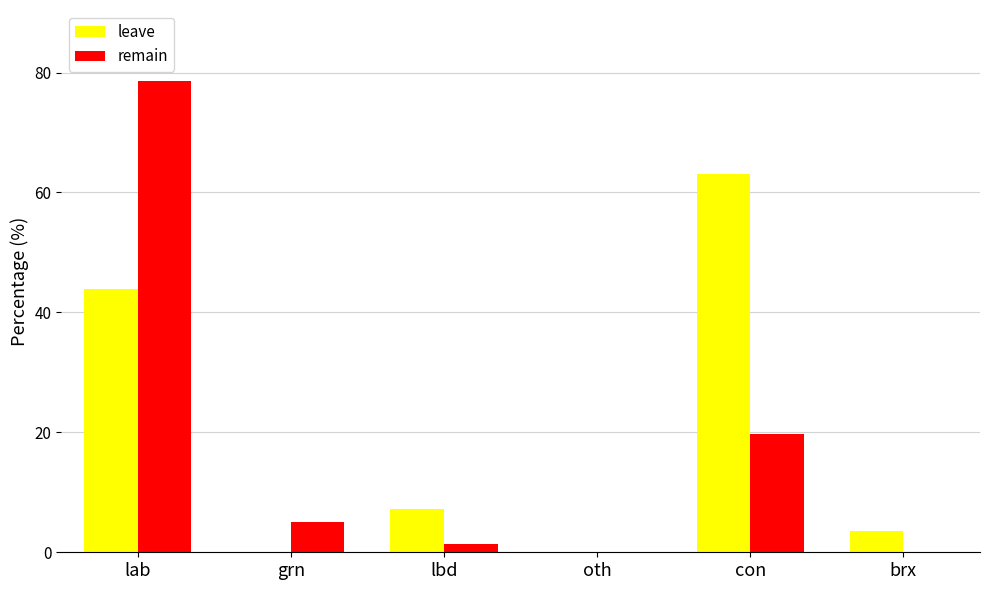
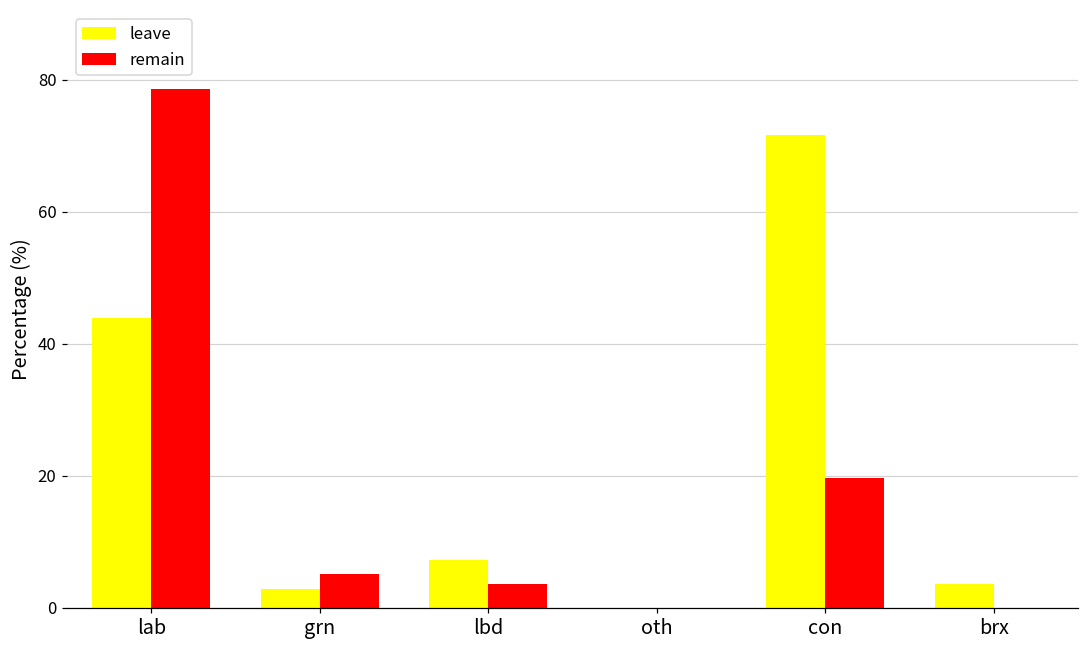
  {
    "leave": {
      "lab": 44,
-     "grn": 0,
+     "grn": 3,
      "lbd": 7,
      "oth": 0,
-     "con": 63,
+     "con": 72,
      "brx": 4
    },
    "remain": {
      "lab": 79,
      "grn": 5,
-     "lbd": 1,
+     "lbd": 4,
      "oth": 0,
      "con": 20,
      "brx": 0
    }
  }
